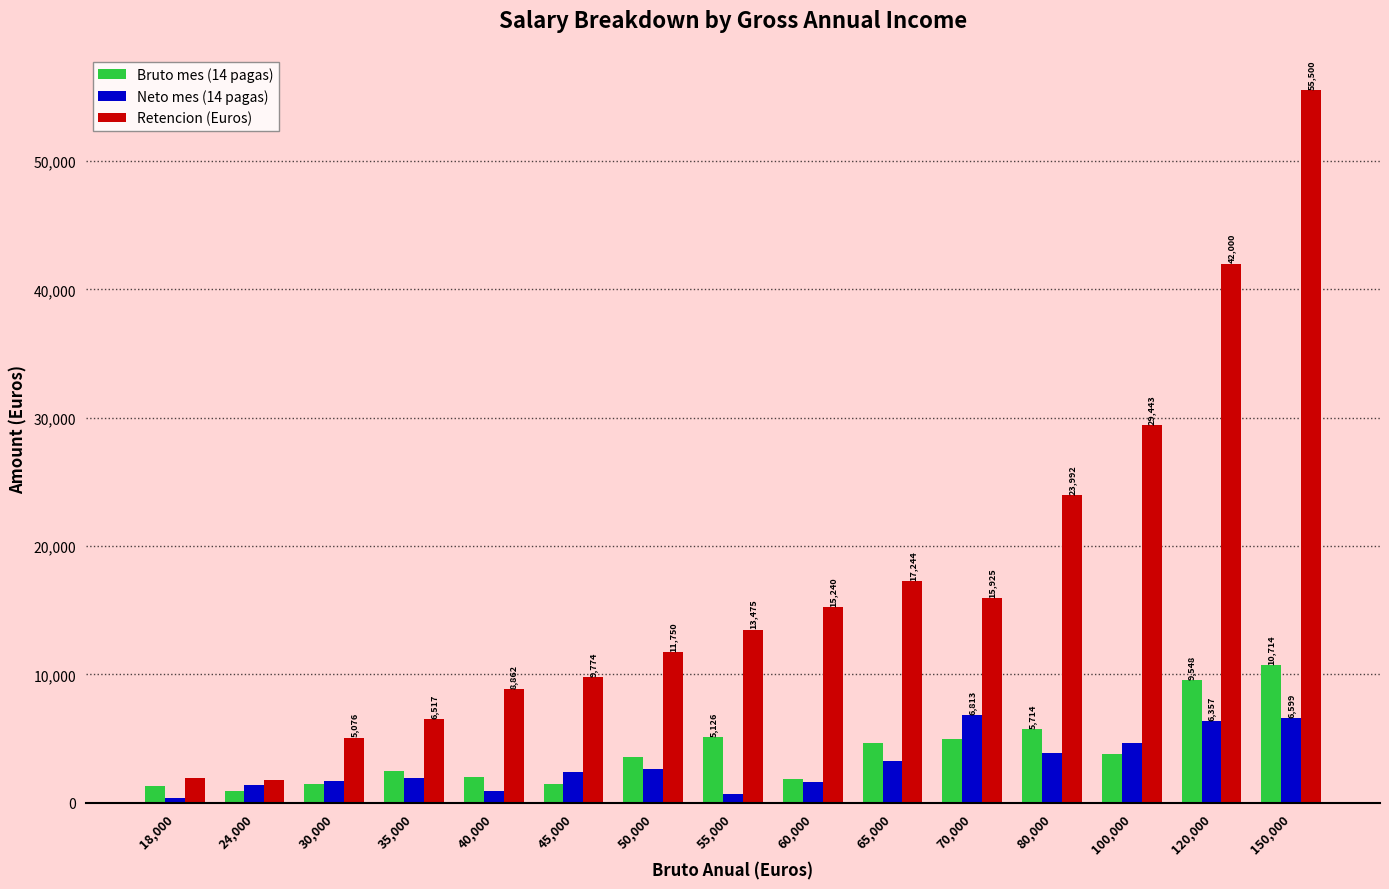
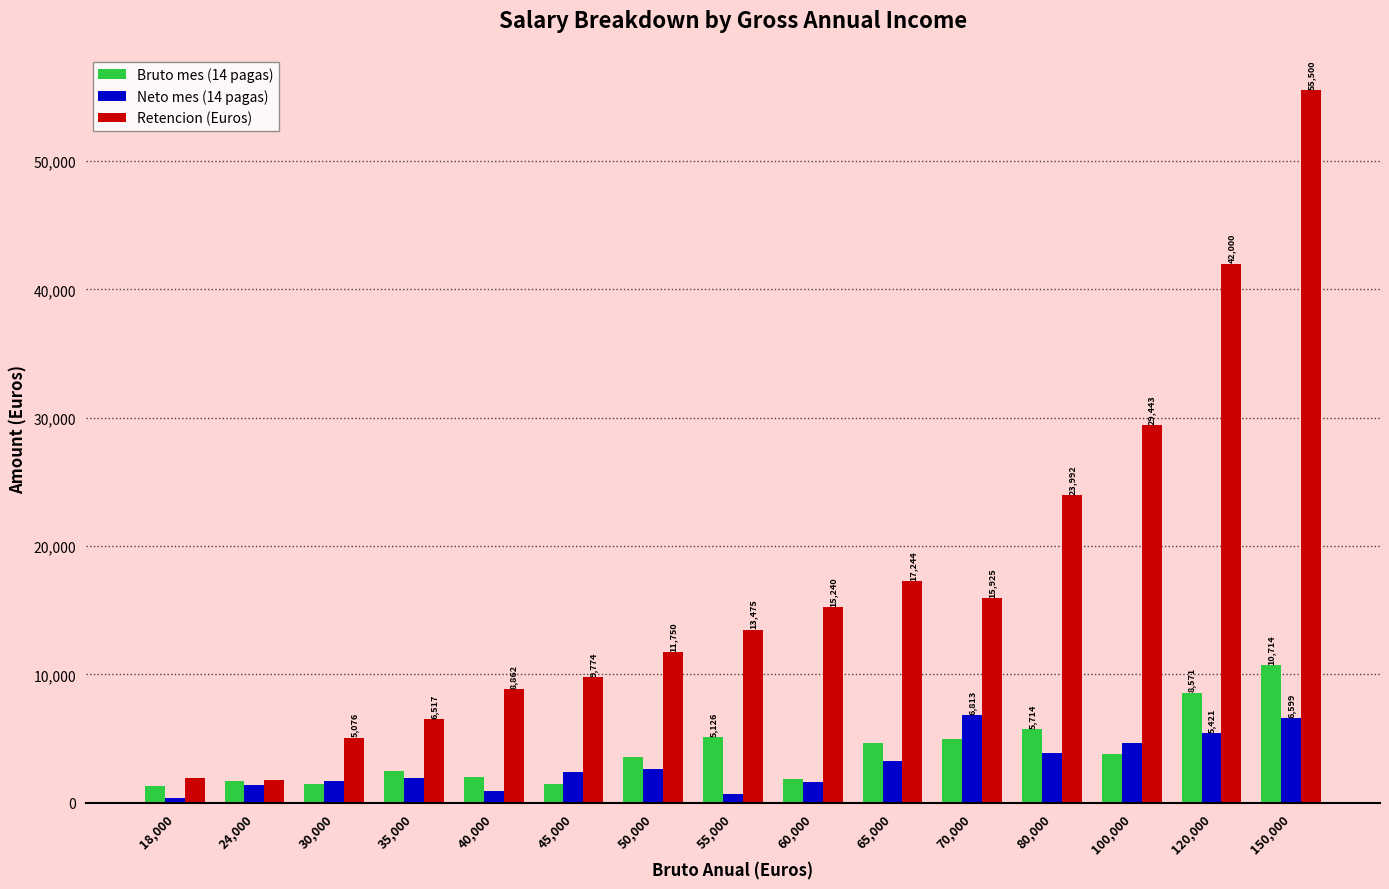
  {
    "Bruto mes (14 pagas)": {
-     "24,000": "900",
+     "24,000": "1,700",
      "55,000": "5,126",
      "80,000": "5,714",
-     "120,000": "9,548",
+     "120,000": "8,571",
      "150,000": "10,714"
    },
    "Neto mes (14 pagas)": {
      "70,000": "6,813",
-     "120,000": "6,357",
+     "120,000": "5,421",
      "150,000": "6,599"
    },
    "Retencion (Euros)": {
      "30,000": "5,076",
      "35,000": "6,517",
      "40,000": "8,862",
      "45,000": "9,774",
      "50,000": "11,750",
      "55,000": "13,475",
      "60,000": "15,240",
      "65,000": "17,244",
      "70,000": "15,925",
      "80,000": "23,992",
      "100,000": "29,443",
      "120,000": "42,000",
      "150,000": "55,500"
    }
  }
